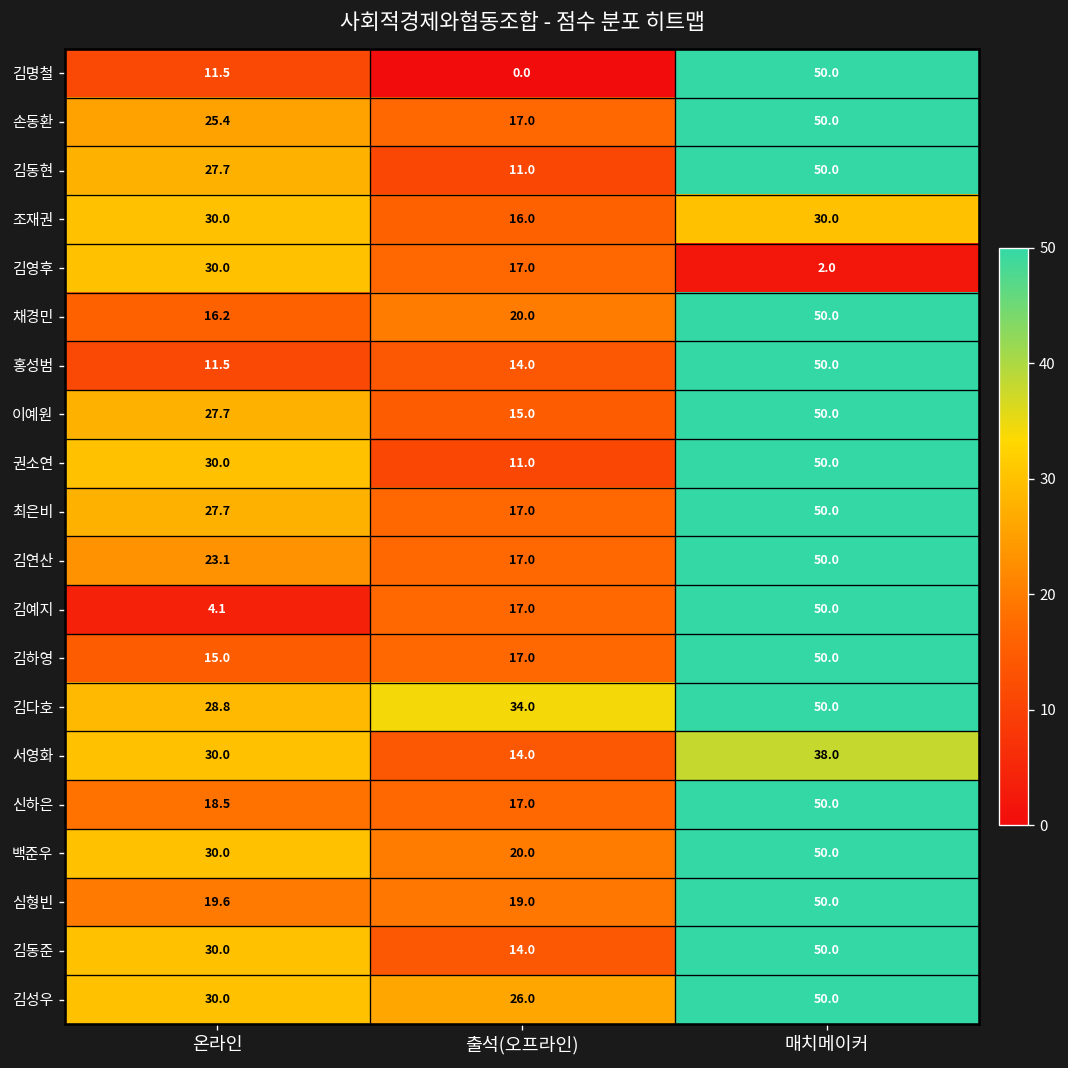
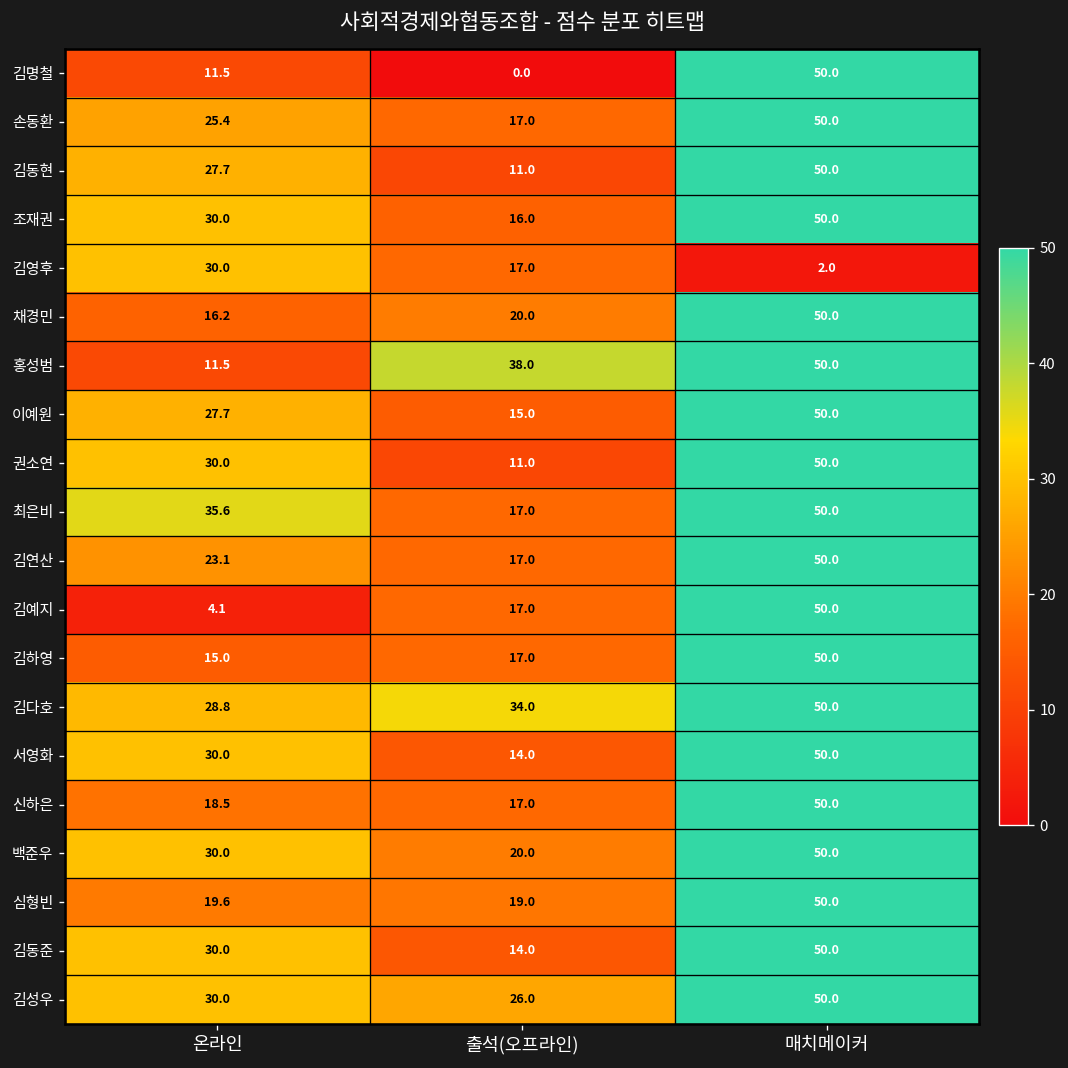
  {
    "김명철": {
      "온라인": 11.5,
      "출석(오프라인)": 0.0,
      "매치메이커": 50.0
    },
    "손동환": {
      "온라인": 25.4,
      "출석(오프라인)": 17.0,
      "매치메이커": 50.0
    },
    "김동현": {
      "온라인": 27.7,
      "출석(오프라인)": 11.0,
      "매치메이커": 50.0
    },
    "조재권": {
      "온라인": 30.0,
      "출석(오프라인)": 16.0,
-     "매치메이커": 30.0
+     "매치메이커": 50.0
    },
    "김영후": {
      "온라인": 30.0,
      "출석(오프라인)": 17.0,
      "매치메이커": 2.0
    },
    "채경민": {
      "온라인": 16.2,
      "출석(오프라인)": 20.0,
      "매치메이커": 50.0
    },
    "홍성범": {
      "온라인": 11.5,
-     "출석(오프라인)": 14.0,
+     "출석(오프라인)": 38.0,
      "매치메이커": 50.0
    },
    "이예원": {
      "온라인": 27.7,
      "출석(오프라인)": 15.0,
      "매치메이커": 50.0
    },
    "권소연": {
      "온라인": 30.0,
      "출석(오프라인)": 11.0,
      "매치메이커": 50.0
    },
    "최은비": {
-     "온라인": 27.7,
+     "온라인": 35.6,
      "출석(오프라인)": 17.0,
      "매치메이커": 50.0
    },
    "김연산": {
      "온라인": 23.1,
      "출석(오프라인)": 17.0,
      "매치메이커": 50.0
    },
    "김예지": {
      "온라인": 4.1,
      "출석(오프라인)": 17.0,
      "매치메이커": 50.0
    },
    "김하영": {
      "온라인": 15.0,
      "출석(오프라인)": 17.0,
      "매치메이커": 50.0
    },
    "김다호": {
      "온라인": 28.8,
      "출석(오프라인)": 34.0,
      "매치메이커": 50.0
    },
    "서영화": {
      "온라인": 30.0,
      "출석(오프라인)": 14.0,
-     "매치메이커": 38.0
+     "매치메이커": 50.0
    },
    "신하은": {
      "온라인": 18.5,
      "출석(오프라인)": 17.0,
      "매치메이커": 50.0
    },
    "백준우": {
      "온라인": 30.0,
      "출석(오프라인)": 20.0,
      "매치메이커": 50.0
    },
    "심형빈": {
      "온라인": 19.6,
      "출석(오프라인)": 19.0,
      "매치메이커": 50.0
    },
    "김동준": {
      "온라인": 30.0,
      "출석(오프라인)": 14.0,
      "매치메이커": 50.0
    },
    "김성우": {
      "온라인": 30.0,
      "출석(오프라인)": 26.0,
      "매치메이커": 50.0
    }
  }
